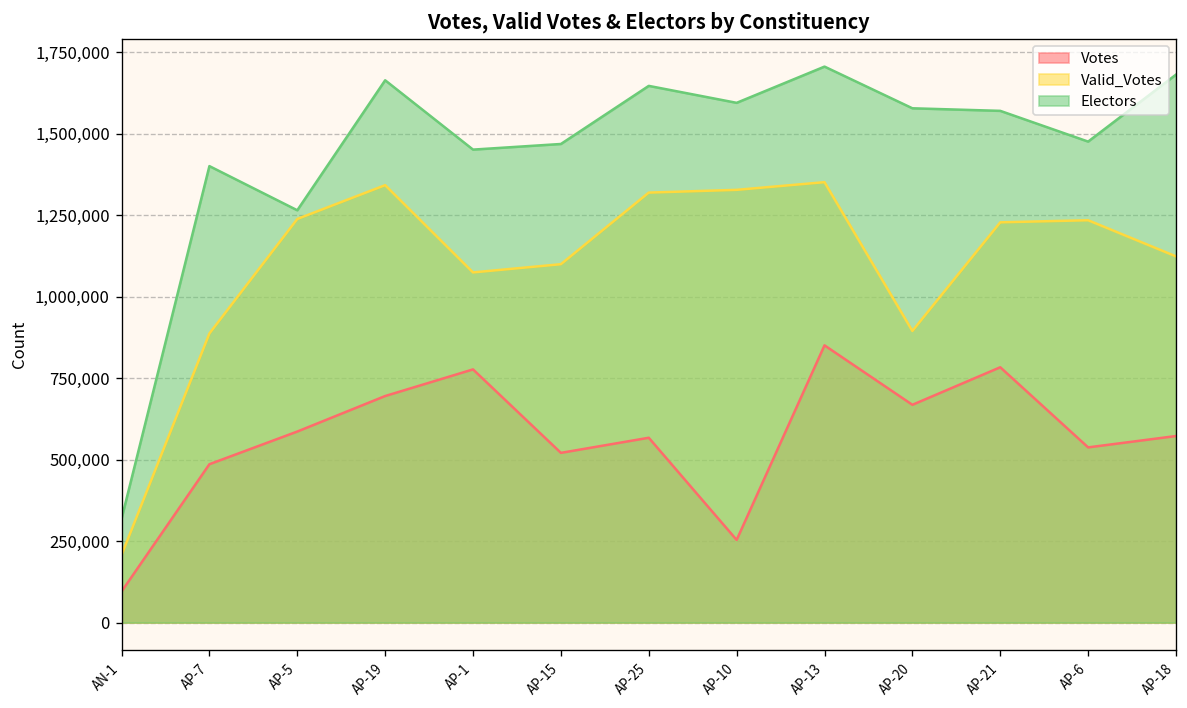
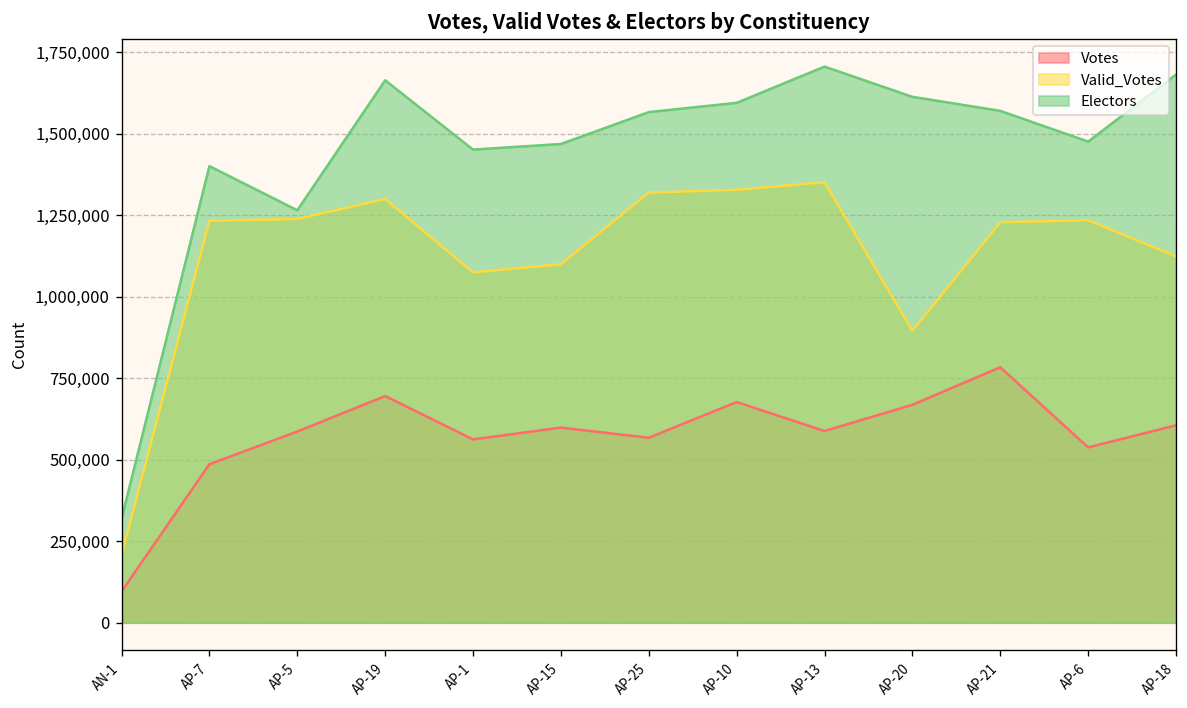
  {
    "Votes": {
      "AN-1": "100,000",
      "AP-7": "490,000",
      "AP-5": "590,000",
      "AP-19": "700,000",
-     "AP-1": "780,000",
-     "AP-15": "520,000",
+     "AP-1": "560,000",
+     "AP-15": "600,000",
      "AP-25": "570,000",
-     "AP-10": "250,000",
-     "AP-13": "850,000",
+     "AP-10": "680,000",
+     "AP-13": "590,000",
      "AP-20": "670,000",
      "AP-21": "780,000",
      "AP-6": "540,000",
-     "AP-18": "570,000"
+     "AP-18": "610,000"
    },
    "Valid_Votes": {
      "AN-1": "210,000",
-     "AP-7": "890,000",
+     "AP-7": "1,230,000",
      "AP-5": "1,240,000",
-     "AP-19": "1,340,000",
+     "AP-19": "1,300,000",
      "AP-1": "1,070,000",
      "AP-15": "1,100,000",
      "AP-25": "1,320,000",
      "AP-10": "1,330,000",
      "AP-13": "1,350,000",
      "AP-20": "890,000",
      "AP-21": "1,230,000",
      "AP-6": "1,230,000",
      "AP-18": "1,120,000"
    },
    "Electors": {
      "AN-1": "320,000",
      "AP-7": "1,400,000",
      "AP-5": "1,270,000",
      "AP-19": "1,660,000",
      "AP-1": "1,450,000",
      "AP-15": "1,470,000",
-     "AP-25": "1,650,000",
+     "AP-25": "1,570,000",
      "AP-10": "1,590,000",
      "AP-13": "1,710,000",
-     "AP-20": "1,580,000",
+     "AP-20": "1,610,000",
      "AP-21": "1,570,000",
      "AP-6": "1,480,000",
      "AP-18": "1,680,000"
    }
  }
